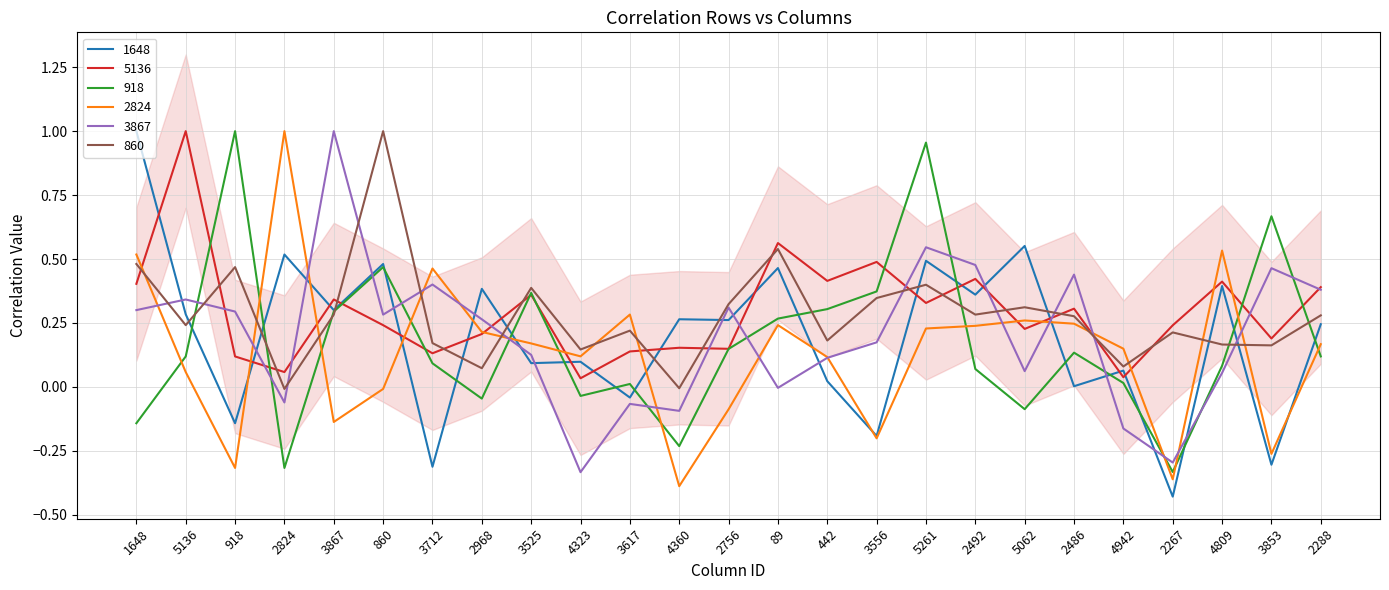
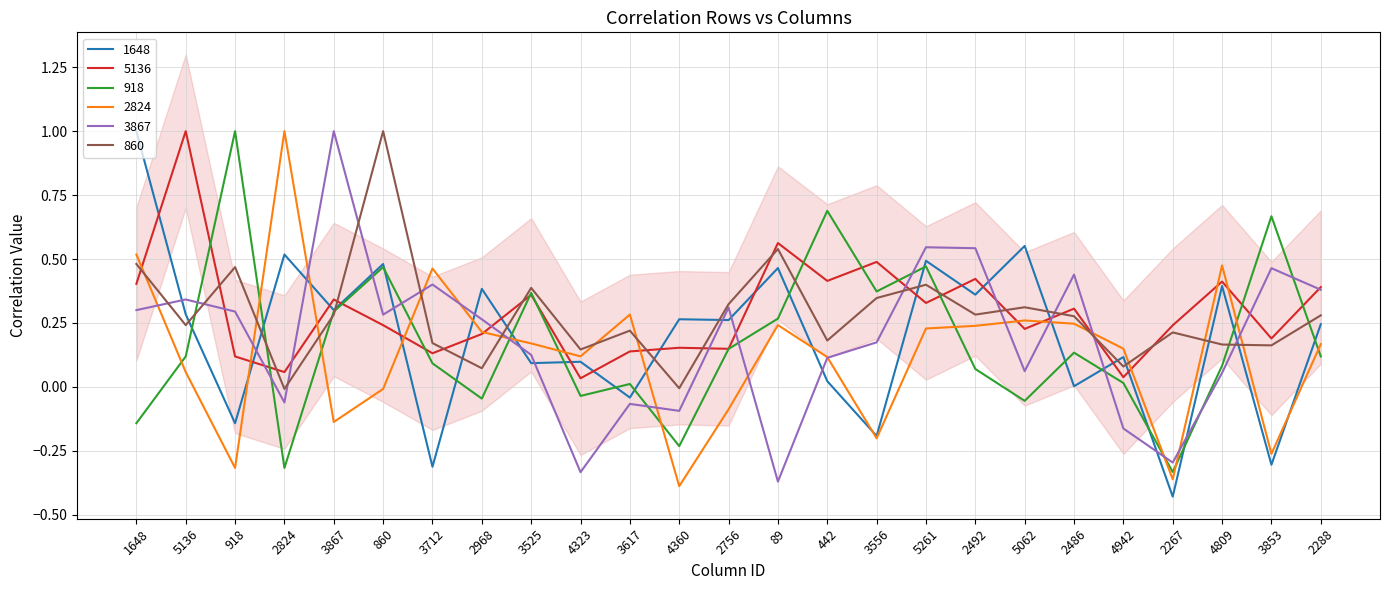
  {
    "1648": {
      "5136": 0.28,
      "918": -0.14,
      "2824": 0.52,
      "860": 0.48,
      "3712": -0.31,
      "2968": 0.38,
      "3525": 0.09,
      "4323": 0.10,
      "3617": -0.04,
      "4360": 0.26,
      "2756": 0.26,
      "89": 0.46,
      "442": 0.02,
      "5261": 0.49,
      "2492": 0.36,
      "5062": 0.55,
      "2486": 0.00,
-     "4942": 0.06,
+     "4942": 0.12,
      "2267": -0.43,
      "4809": 0.39,
      "3853": -0.30,
      "2288": 0.25
    },
    "918": {
      "1648": -0.14,
      "5136": 0.12,
      "918": 1.00,
      "2824": -0.32,
      "860": 0.47,
      "3712": 0.09,
      "2968": -0.05,
      "4323": -0.04,
      "3617": 0.01,
      "4360": -0.23,
      "89": 0.27,
-     "442": 0.30,
+     "442": 0.69,
      "3556": 0.37,
-     "5261": 0.96,
+     "5261": 0.47,
      "2492": 0.07,
-     "5062": -0.09,
+     "5062": -0.05,
      "2486": 0.13,
      "4942": 0.02,
      "2267": -0.33,
      "4809": 0.08,
      "3853": 0.67,
      "2288": 0.12
    },
    "2824": {
      "1648": 0.52,
      "5136": 0.06,
      "918": -0.32,
      "2824": 1.00,
      "3867": -0.14,
      "860": -0.01,
      "3712": 0.46,
      "3525": 0.17,
      "4323": 0.12,
      "3617": 0.28,
      "4360": -0.39,
      "2756": -0.09,
      "89": 0.24,
      "5261": 0.23,
      "2492": 0.24,
      "5062": 0.26,
      "2486": 0.25,
      "4942": 0.15,
      "2267": -0.36,
-     "4809": 0.53,
+     "4809": 0.47,
      "3853": -0.26,
      "2288": 0.17
    },
    "3867": {
      "1648": 0.30,
      "5136": 0.34,
      "918": 0.29,
      "2824": -0.06,
      "3867": 1.00,
      "860": 0.28,
      "3712": 0.40,
      "2968": 0.26,
      "3525": 0.13,
      "4323": -0.33,
      "3617": -0.07,
      "4360": -0.09,
      "2756": 0.31,
-     "89": 0.00,
+     "89": -0.37,
      "3556": 0.17,
      "5261": 0.55,
-     "2492": 0.48,
+     "2492": 0.54,
      "5062": 0.06,
      "2486": 0.44,
      "4942": -0.16,
      "2267": -0.30,
      "4809": 0.05,
      "3853": 0.46,
      "2288": 0.38
    },
    "860": {
      "1648": 0.48,
      "5136": 0.24,
      "918": 0.47,
      "2824": -0.01,
      "3867": 0.28,
      "860": 1.00,
      "3712": 0.17,
      "2968": 0.07,
      "3525": 0.39,
      "4323": 0.15,
      "3617": 0.22,
      "4360": -0.01,
      "2756": 0.32,
      "89": 0.54,
      "442": 0.18,
      "3556": 0.35,
      "5261": 0.40,
      "2492": 0.28,
      "5062": 0.31,
      "2486": 0.28,
      "4942": 0.08,
      "2267": 0.21,
      "4809": 0.17,
      "3853": 0.16,
      "2288": 0.28
    }
  }
